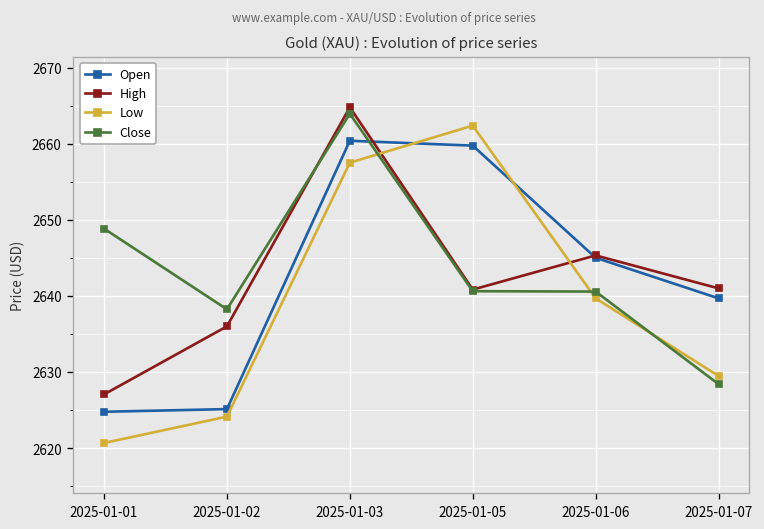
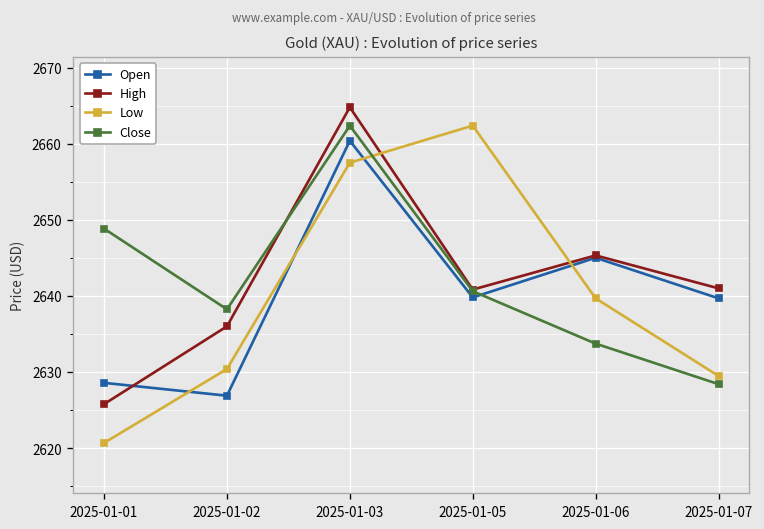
  {
    "Open": {
-     "2025-01-01": 2625,
-     "2025-01-02": 2625,
+     "2025-01-01": 2629,
+     "2025-01-02": 2627,
      "2025-01-03": 2660,
-     "2025-01-05": 2660,
+     "2025-01-05": 2640,
      "2025-01-07": 2640
    },
    "High": {
-     "2025-01-01": 2627,
+     "2025-01-01": 2626,
      "2025-01-02": 2636,
      "2025-01-03": 2665,
      "2025-01-07": 2641
    },
    "Low": {
      "2025-01-01": 2621,
-     "2025-01-02": 2624,
+     "2025-01-02": 2630,
      "2025-01-03": 2658,
      "2025-01-05": 2662,
      "2025-01-06": 2640,
      "2025-01-07": 2630
    },
    "Close": {
      "2025-01-01": 2649,
      "2025-01-02": 2638,
-     "2025-01-03": 2664,
-     "2025-01-06": 2641,
+     "2025-01-03": 2662,
+     "2025-01-06": 2634,
      "2025-01-07": 2628
    }
  }
